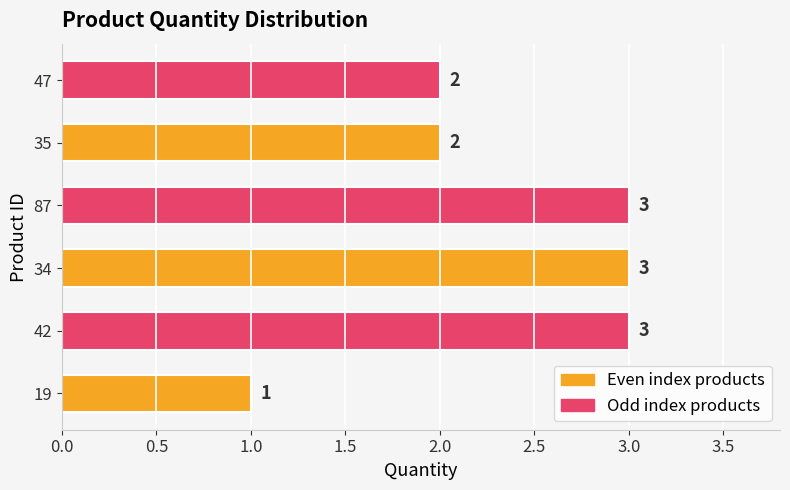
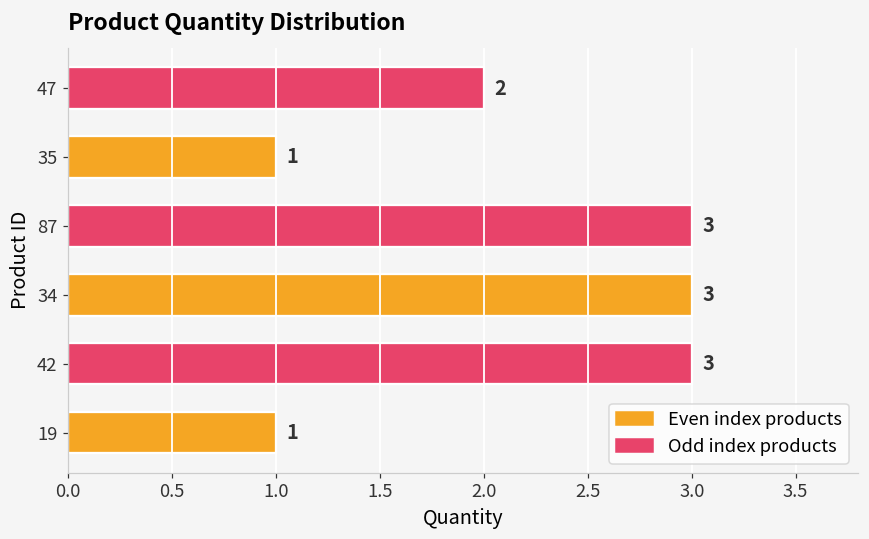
  {
    "47": 2,
-   "35": 2,
+   "35": 1,
    "87": 3,
    "34": 3,
    "42": 3,
    "19": 1
  }
